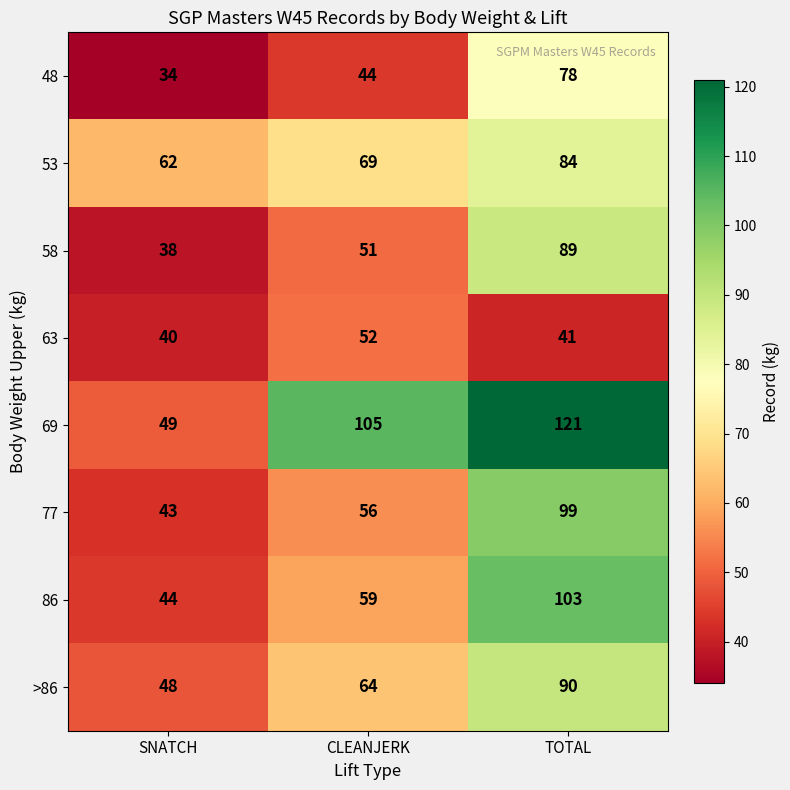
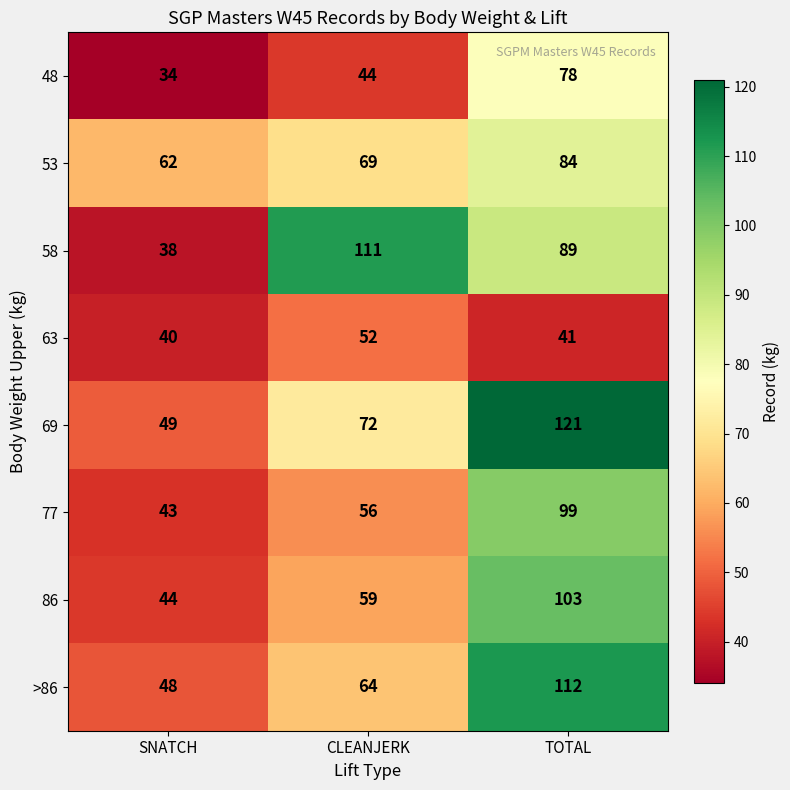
  {
    "48": {
      "SNATCH": 34,
      "CLEANJERK": 44
    },
    "53": {
      "SNATCH": 62,
      "CLEANJERK": 69,
      "TOTAL": 84
    },
    "58": {
      "SNATCH": 38,
-     "CLEANJERK": 51,
+     "CLEANJERK": 111,
      "TOTAL": 89
    },
    "63": {
      "SNATCH": 40,
      "CLEANJERK": 52,
      "TOTAL": 41
    },
    "69": {
      "SNATCH": 49,
-     "CLEANJERK": 105,
+     "CLEANJERK": 72,
      "TOTAL": 121
    },
    "77": {
      "SNATCH": 43,
      "CLEANJERK": 56,
      "TOTAL": 99
    },
    "86": {
      "SNATCH": 44,
      "CLEANJERK": 59,
      "TOTAL": 103
    },
    ">86": {
      "SNATCH": 48,
      "CLEANJERK": 64,
-     "TOTAL": 90
+     "TOTAL": 112
    }
  }
